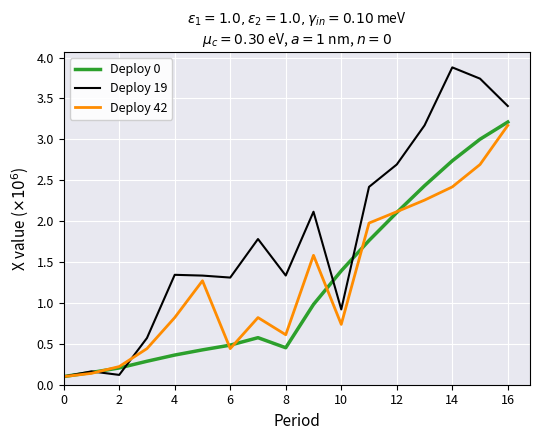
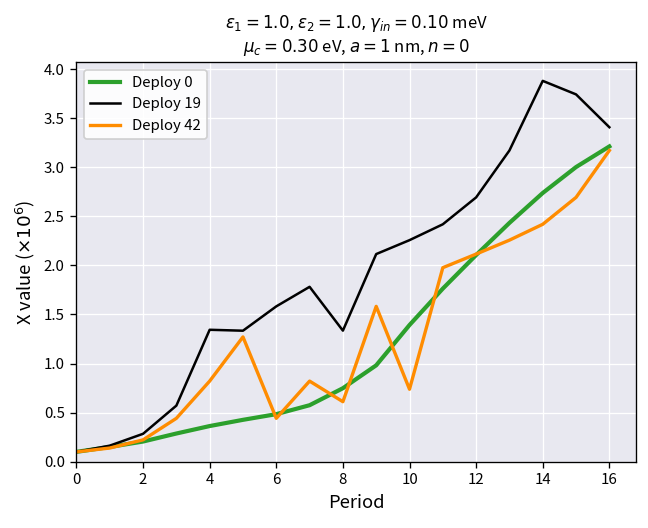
  {
    "Deploy 0": {
      "4": 0.4,
      "6": 0.5,
-     "8": 0.5,
+     "8": 0.7,
      "10": 1.4,
      "14": 2.7,
      "16": 3.2
    },
    "Deploy 19": {
-     "2": 0.1,
+     "2": 0.3,
      "4": 1.3,
-     "6": 1.3,
+     "6": 1.6,
      "8": 1.3,
-     "10": 0.9,
+     "10": 2.3,
      "12": 2.7,
      "14": 3.9,
      "16": 3.4
    },
    "Deploy 42": {
      "4": 0.8,
      "6": 0.4,
      "8": 0.6,
      "10": 0.7,
      "14": 2.4,
      "16": 3.2
    }
  }
